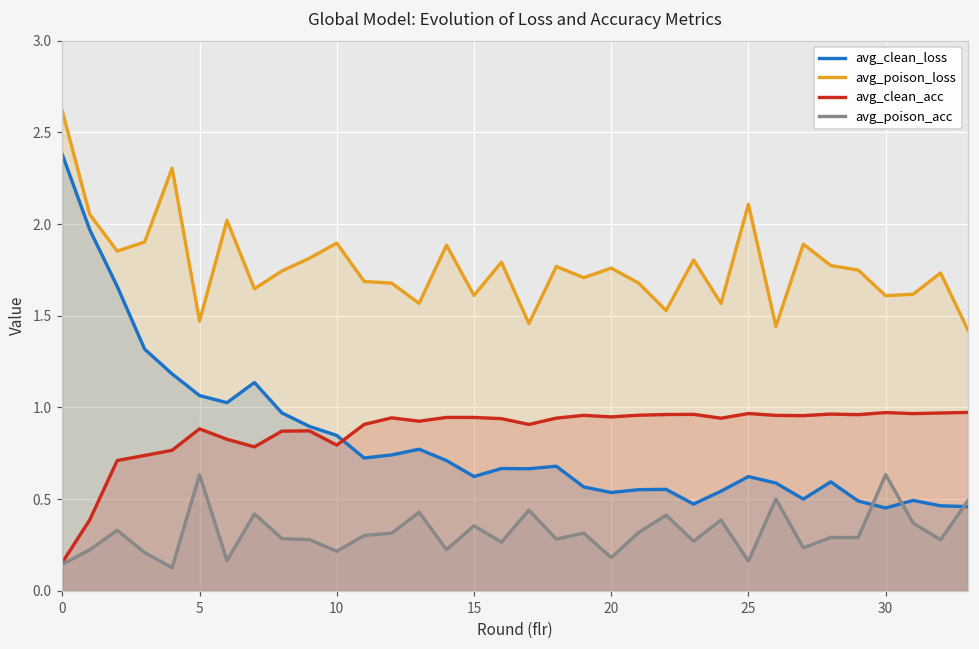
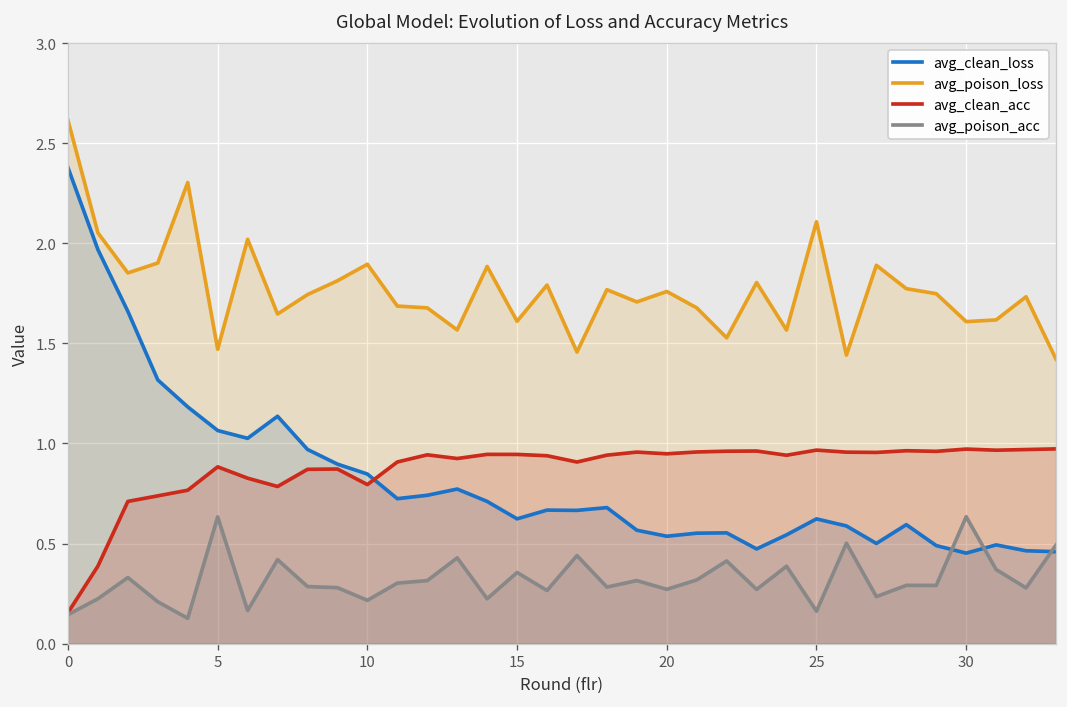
  {
    "avg_clean_loss": {
      "0": 2.38,
      "5": 1.06,
      "10": 0.85,
      "15": 0.62,
      "20": 0.54,
      "25": 0.62,
      "30": 0.45
    },
    "avg_poison_loss": {
      "0": 2.62,
      "5": 1.47,
      "10": 1.90,
      "15": 1.61,
      "20": 1.76,
      "25": 2.11,
      "30": 1.61
    },
    "avg_clean_acc": {
      "5": 0.88,
      "10": 0.79,
      "15": 0.95,
      "20": 0.95,
      "25": 0.97,
      "30": 0.97
    },
    "avg_poison_acc": {
      "5": 0.63,
      "10": 0.22,
      "15": 0.36,
-     "20": 0.18,
+     "20": 0.27,
      "25": 0.16,
      "30": 0.63
    }
  }
